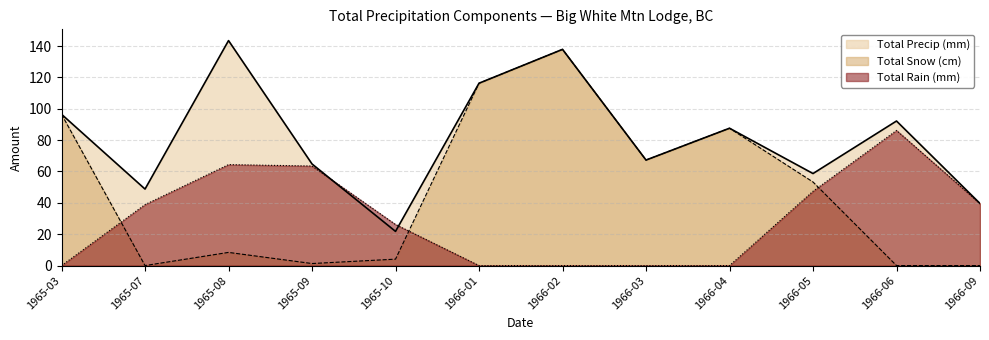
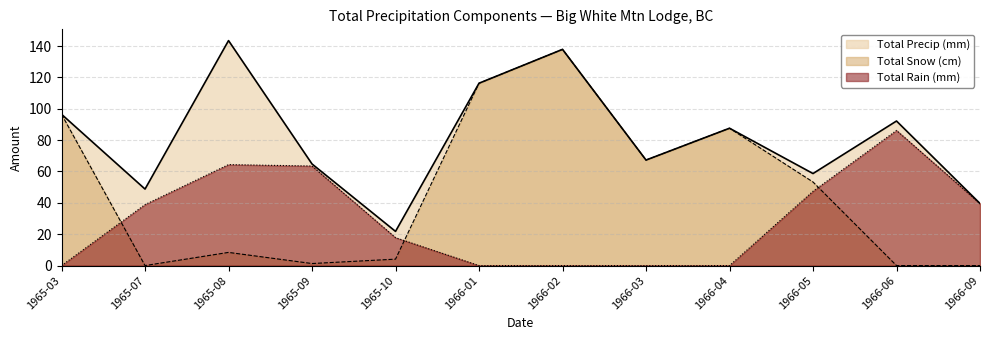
  {
    "Total Rain (mm)": {
      "1965-03": 0,
      "1965-07": 39,
      "1965-08": 64,
-     "1965-10": 26,
+     "1965-10": 18,
      "1966-01": 0,
      "1966-02": 0,
      "1966-03": 0,
      "1966-04": 0,
      "1966-05": 47,
      "1966-06": 86
    }
  }
